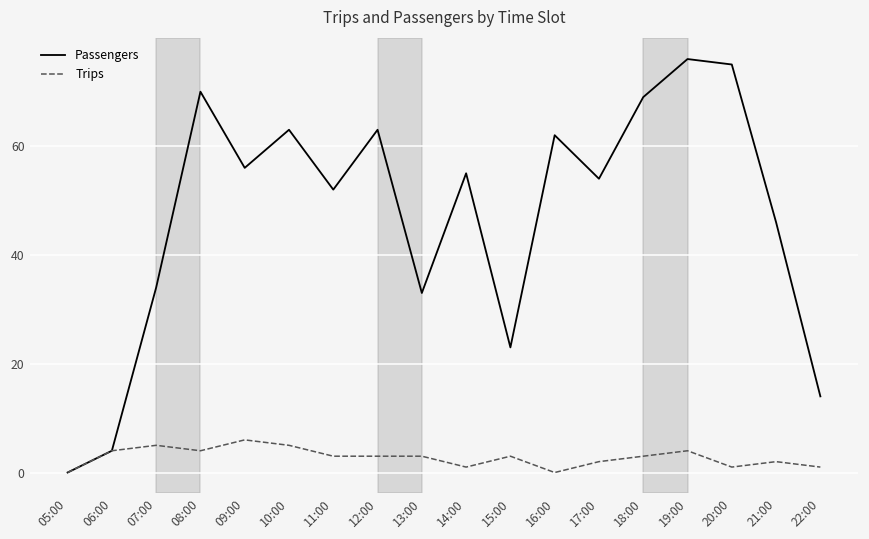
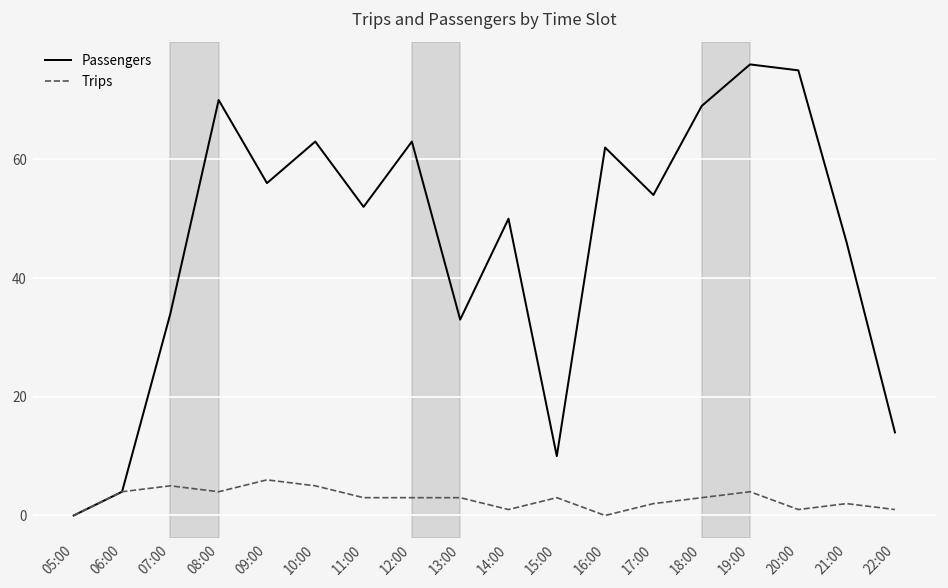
  {
    "Passengers": {
      "07:00": 34,
      "08:00": 70,
      "09:00": 56,
      "10:00": 63,
      "11:00": 52,
      "12:00": 63,
      "13:00": 33,
-     "14:00": 55,
-     "15:00": 23,
+     "14:00": 50,
+     "15:00": 10,
      "16:00": 62,
      "17:00": 54,
      "18:00": 69,
      "19:00": 76,
      "20:00": 75,
      "21:00": 46,
      "22:00": 14
    },
    "Trips": {
      "07:00": 5,
      "08:00": 4,
      "09:00": 6,
      "10:00": 5,
      "11:00": 3,
      "12:00": 3,
      "13:00": 3,
      "14:00": 1,
      "15:00": 3,
      "16:00": 0,
      "17:00": 2,
      "18:00": 3,
      "19:00": 4,
      "20:00": 1,
      "21:00": 2,
      "22:00": 1
    }
  }
